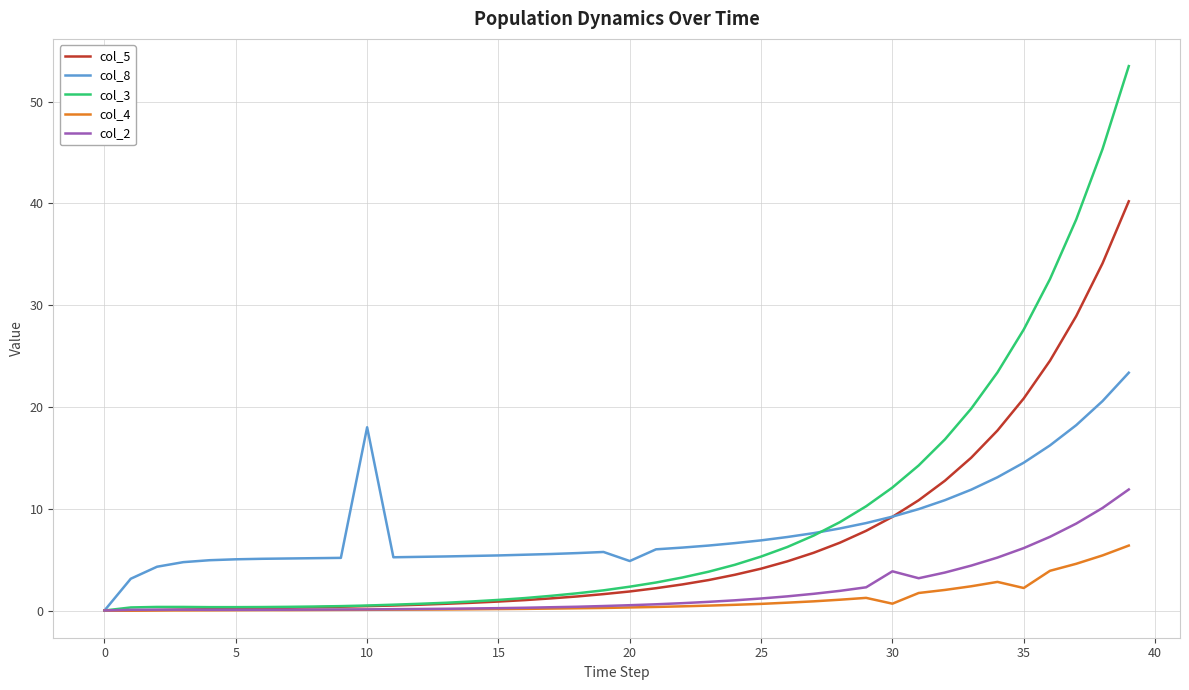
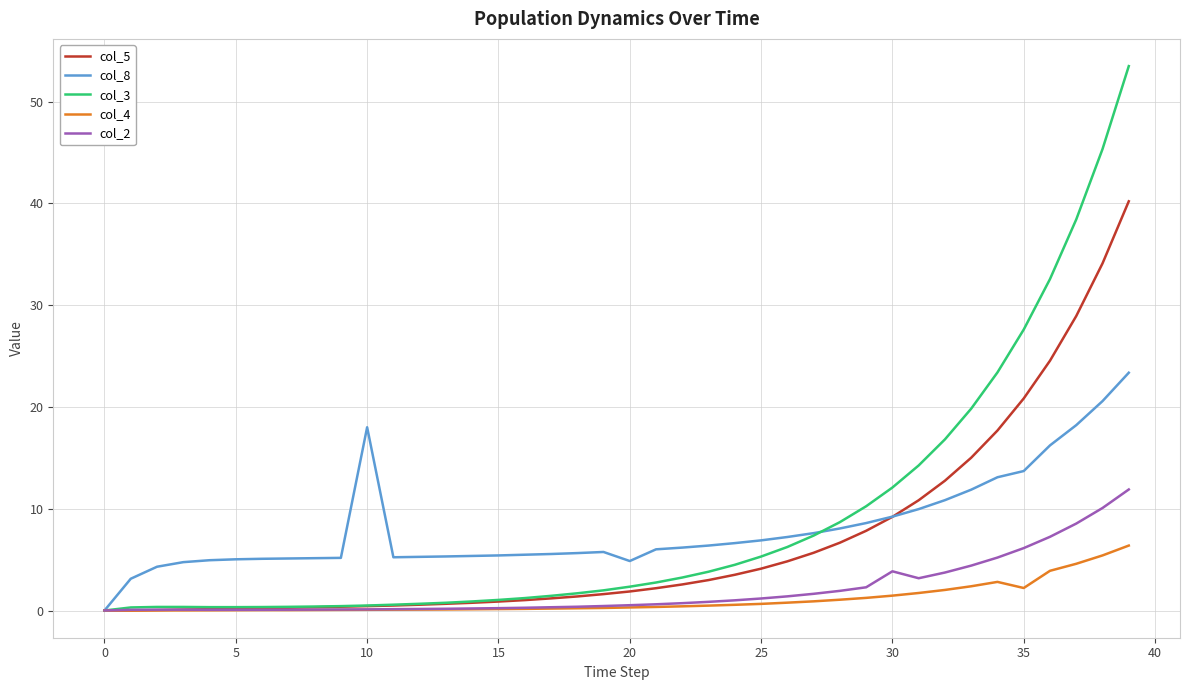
  {
    "col_5": {
      "20": 1.9,
      "25": 4.1,
      "35": 20.8
    },
    "col_8": {
      "5": 5.0,
      "10": 18.0,
      "15": 5.4,
      "20": 4.9,
      "25": 6.9,
-     "35": 14.5
+     "35": 13.7
    },
    "col_3": {
      "20": 2.3,
      "25": 5.3,
      "30": 12.1,
      "35": 27.6
    },
    "col_4": {
      "25": 0.7,
-     "30": 0.7,
+     "30": 1.5,
      "35": 2.2
    },
    "col_2": {
      "25": 1.2,
      "30": 3.9,
      "35": 6.1
    }
  }
